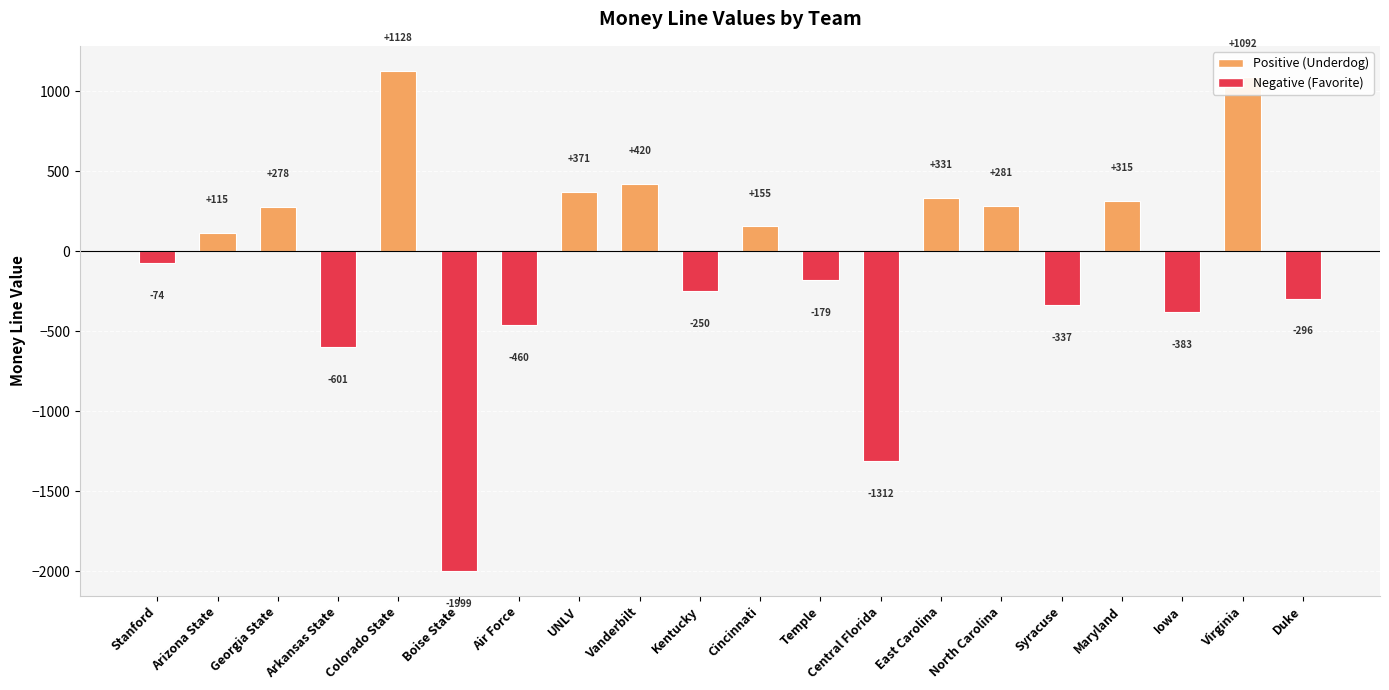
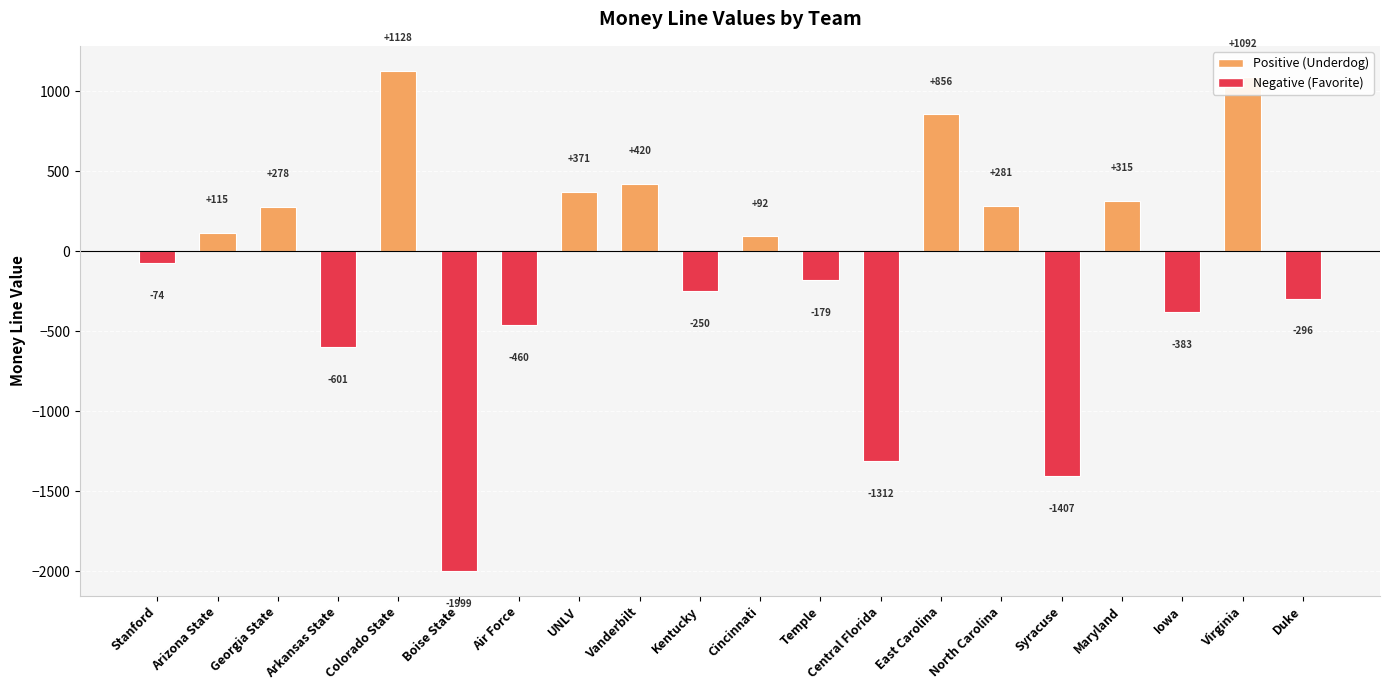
  {
-   "Cincinnati": "+155",
-   "East Carolina": "+331",
-   "Syracuse": "-337"
+   "Cincinnati": "+92",
+   "East Carolina": "+856",
+   "Syracuse": "-1407"
  }
